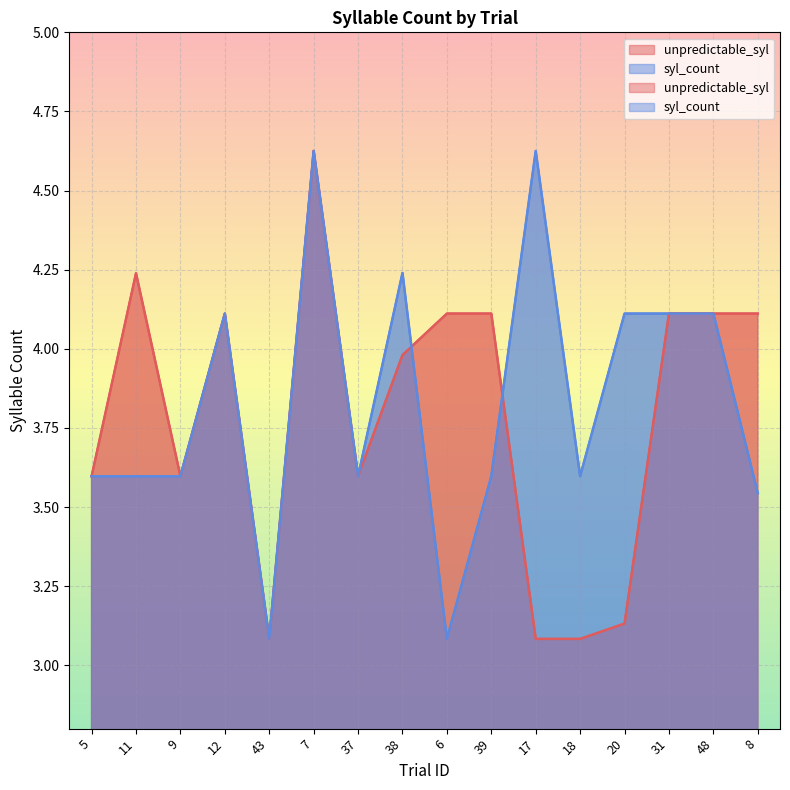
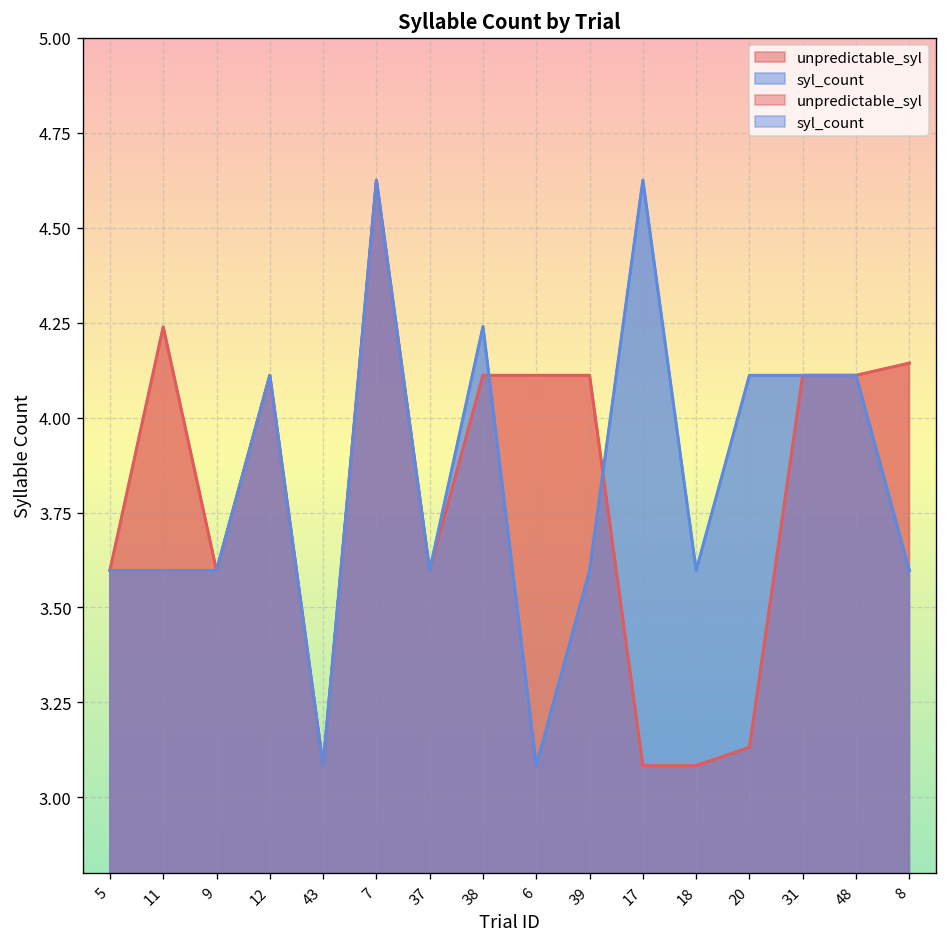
  {
    "unpredictable_syl": {
      "11": 4.24,
-     "38": 3.98,
+     "38": 4.11,
      "6": 4.11,
      "39": 4.11,
      "17": 3.08,
      "18": 3.08,
      "20": 3.13,
-     "8": 4.11
+     "8": 4.14
    },
    "syl_count": {
      "11": 3.60,
      "38": 4.24,
      "6": 3.08,
      "39": 3.60,
      "17": 4.63,
      "18": 3.60,
      "20": 4.11,
-     "8": 3.54
+     "8": 3.60
    }
  }
